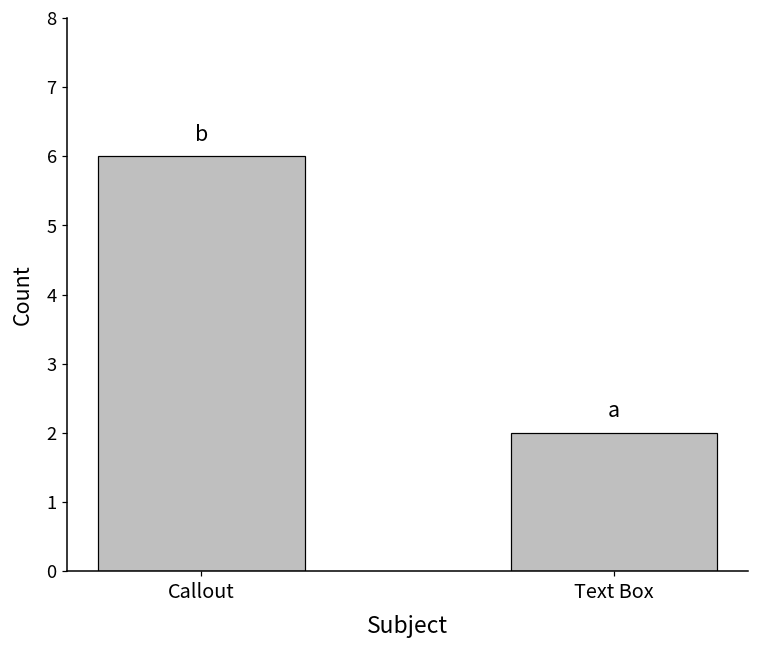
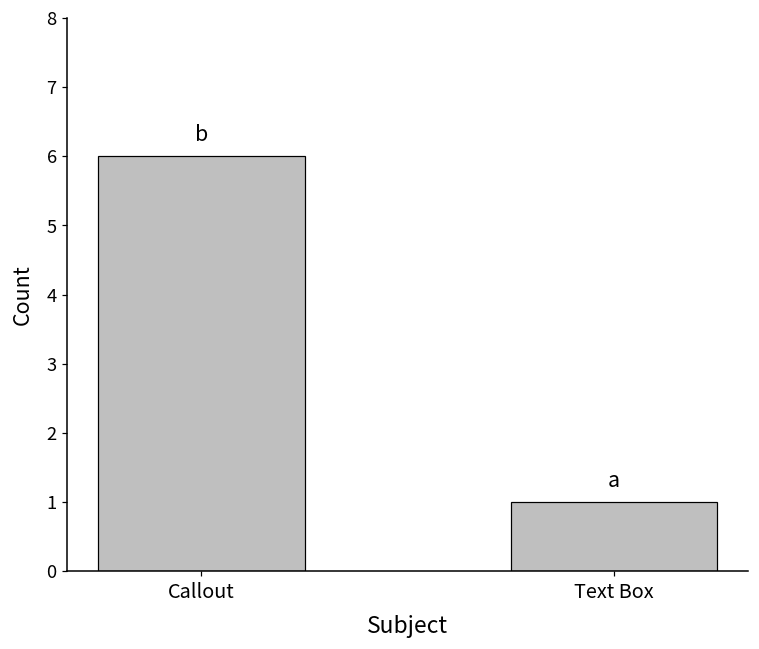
  {
    "Callout": 6,
-   "Text Box": 2
+   "Text Box": 1
  }
